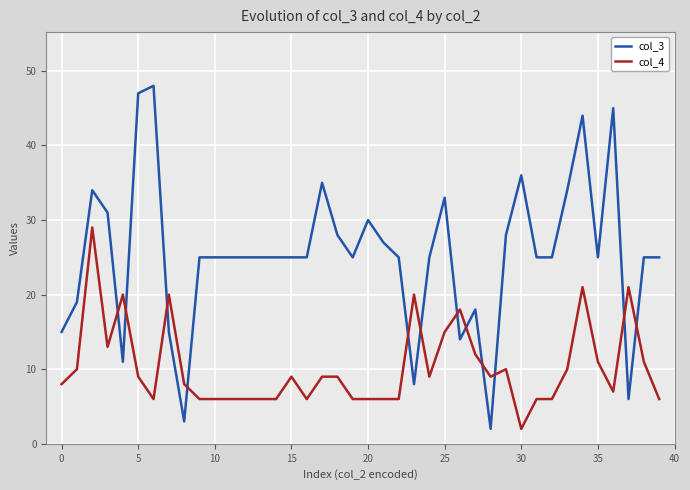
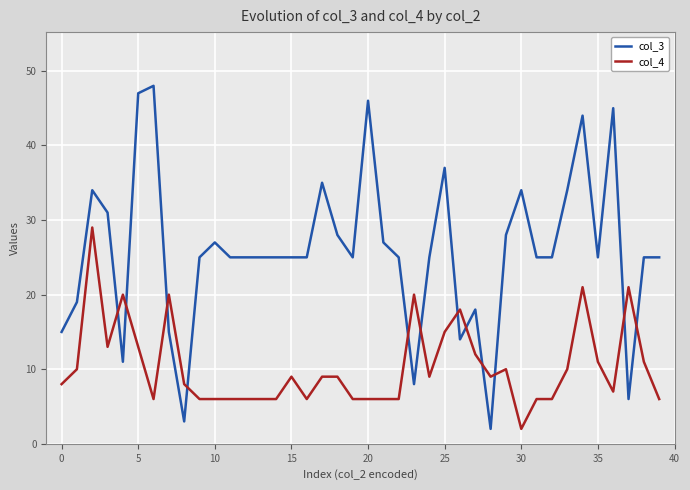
  {
    "col_3": {
      "0": 15,
      "5": 47,
-     "10": 25,
+     "10": 27,
      "15": 25,
-     "20": 30,
-     "25": 33,
-     "30": 36,
+     "20": 46,
+     "25": 37,
+     "30": 34,
      "35": 25
    },
    "col_4": {
      "0": 8,
-     "5": 9,
+     "5": 13,
      "10": 6,
      "15": 9,
      "20": 6,
      "25": 15,
      "30": 2,
      "35": 11
    }
  }
